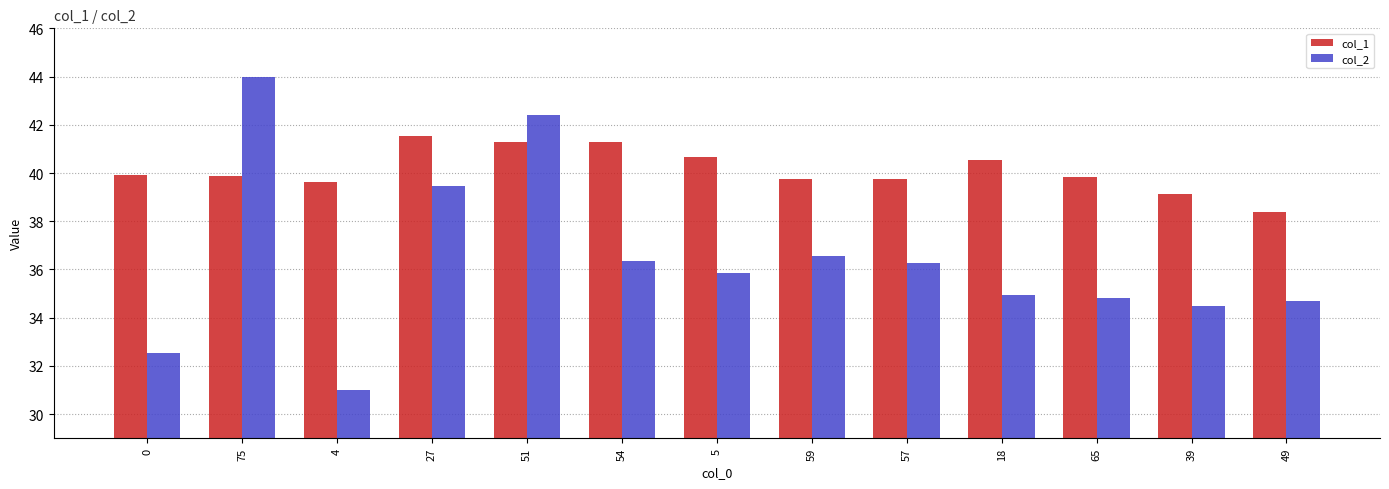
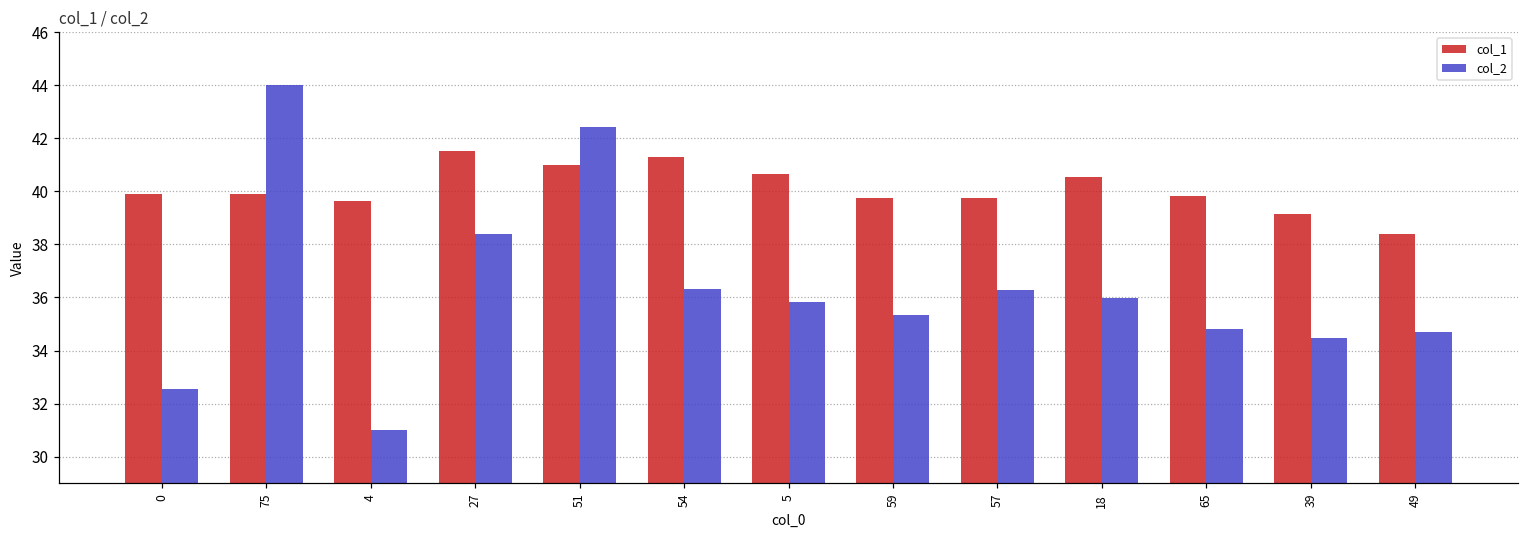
  {
    "col_1": {
      "0": 39.9,
      "75": 39.9,
      "4": 39.6,
      "27": 41.5,
-     "51": 41.3,
+     "51": 41.0,
      "54": 41.3,
      "5": 40.6,
      "59": 39.7,
      "57": 39.7,
      "18": 40.6,
      "65": 39.8,
      "39": 39.1,
      "49": 38.4
    },
    "col_2": {
      "0": 32.5,
      "75": 44.0,
      "4": 31.0,
-     "27": 39.5,
+     "27": 38.4,
      "51": 42.4,
      "54": 36.3,
      "5": 35.8,
-     "59": 36.6,
+     "59": 35.4,
      "57": 36.3,
-     "18": 35.0,
+     "18": 36.0,
      "65": 34.8,
      "39": 34.5,
      "49": 34.7
    }
  }
